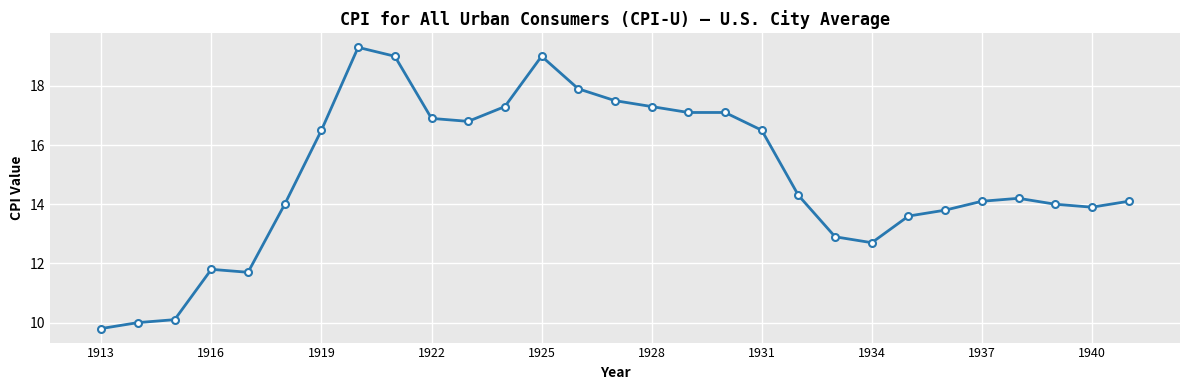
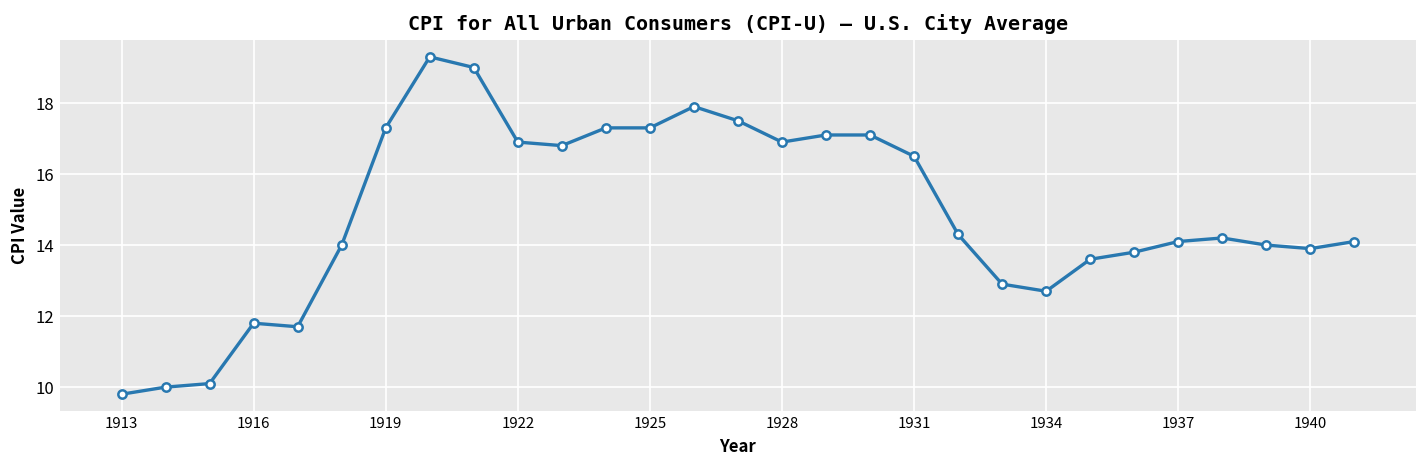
  {
    "1913": 9.8,
    "1916": 11.8,
-   "1919": 16.5,
+   "1919": 17.3,
    "1922": 16.9,
-   "1925": 19.0,
-   "1928": 17.3,
+   "1925": 17.3,
+   "1928": 16.9,
    "1931": 16.5,
    "1934": 12.7,
    "1937": 14.1,
    "1940": 13.9
  }
